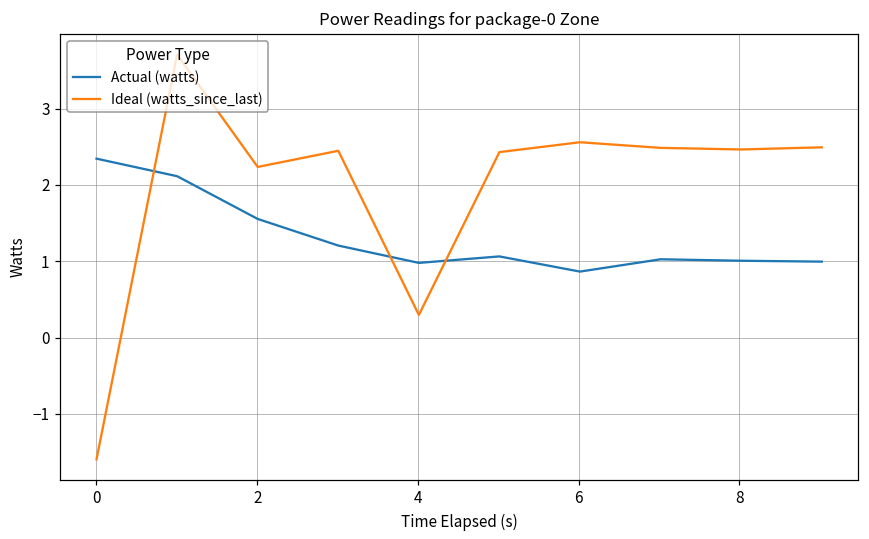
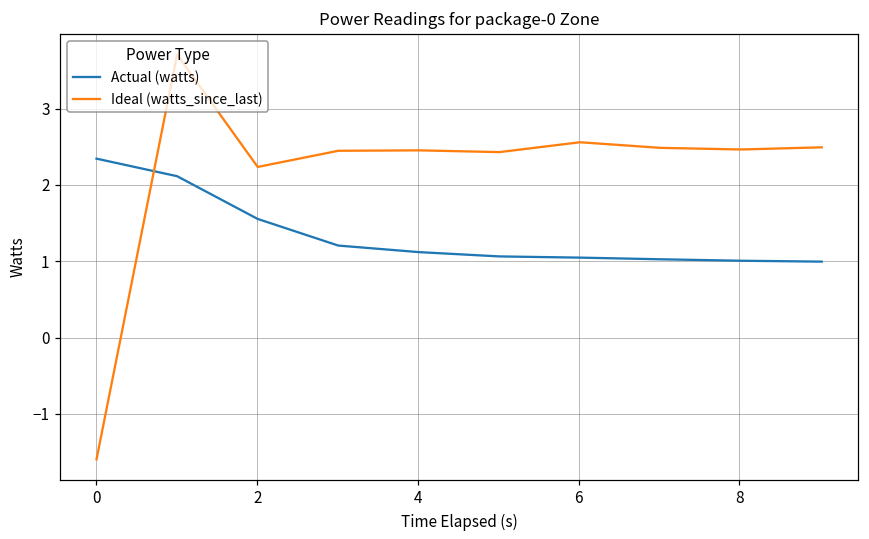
  {
    "Actual (watts)": {
      "0": 2.3,
      "2": 1.6,
-     "4": 1.0,
-     "6": 0.9
+     "4": 1.1,
+     "6": 1.0
    },
    "Ideal (watts_since_last)": {
      "0": -1.6,
      "2": 2.2,
-     "4": 0.3,
+     "4": 2.5,
      "6": 2.6
    }
  }
